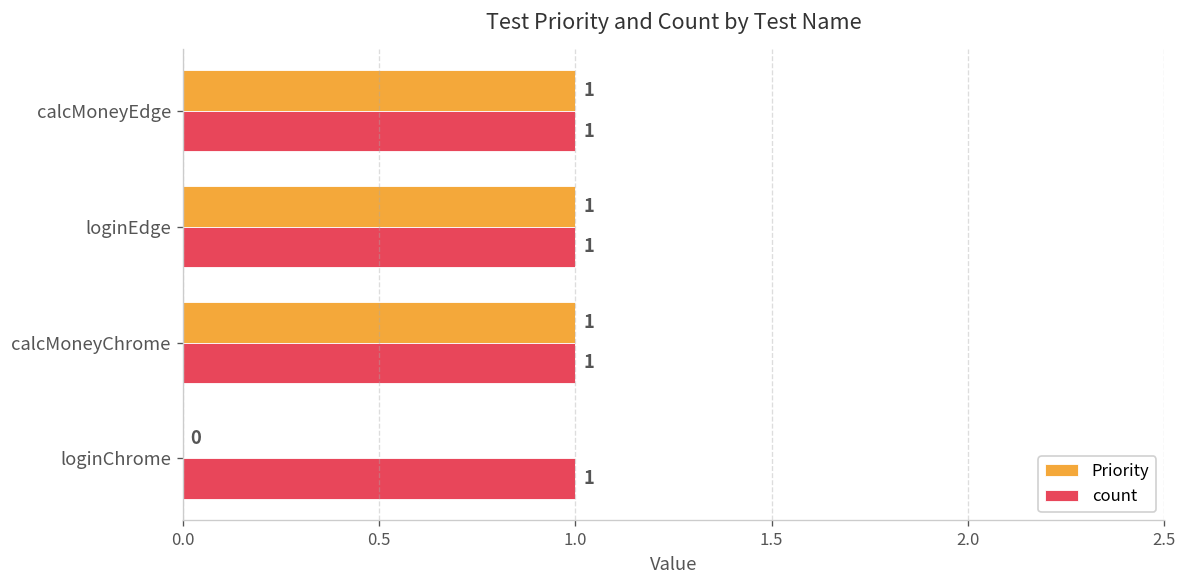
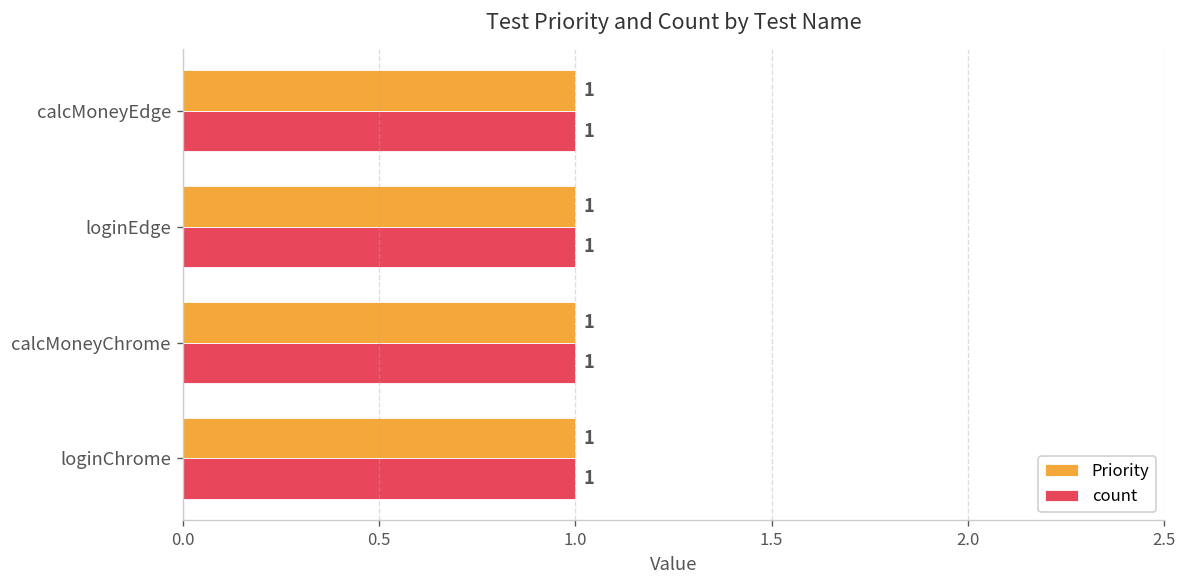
  {
    "Priority": {
      "calcMoneyEdge": 1,
      "loginEdge": 1,
      "calcMoneyChrome": 1,
-     "loginChrome": 0
+     "loginChrome": 1
    },
    "count": {
      "calcMoneyEdge": 1,
      "loginEdge": 1,
      "calcMoneyChrome": 1,
      "loginChrome": 1
    }
  }
